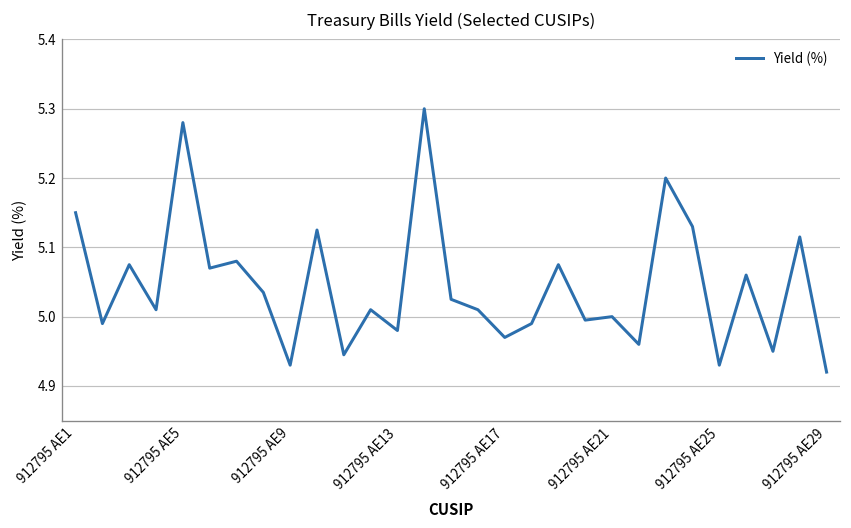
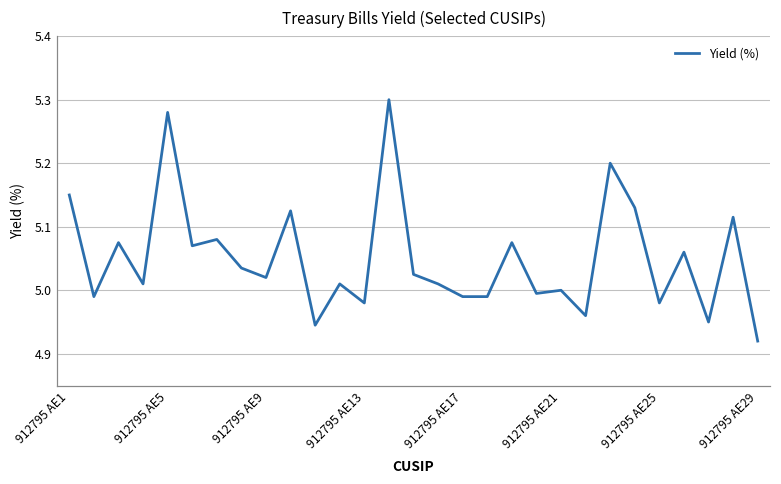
  {
    "912795 AE1": 5.15,
    "912795 AE5": 5.28,
-   "912795 AE9": 4.93,
+   "912795 AE9": 5.02,
    "912795 AE13": 4.98,
-   "912795 AE17": 4.97,
+   "912795 AE17": 4.99,
    "912795 AE21": 5.00,
-   "912795 AE25": 4.93,
+   "912795 AE25": 4.98,
    "912795 AE29": 4.92
  }
